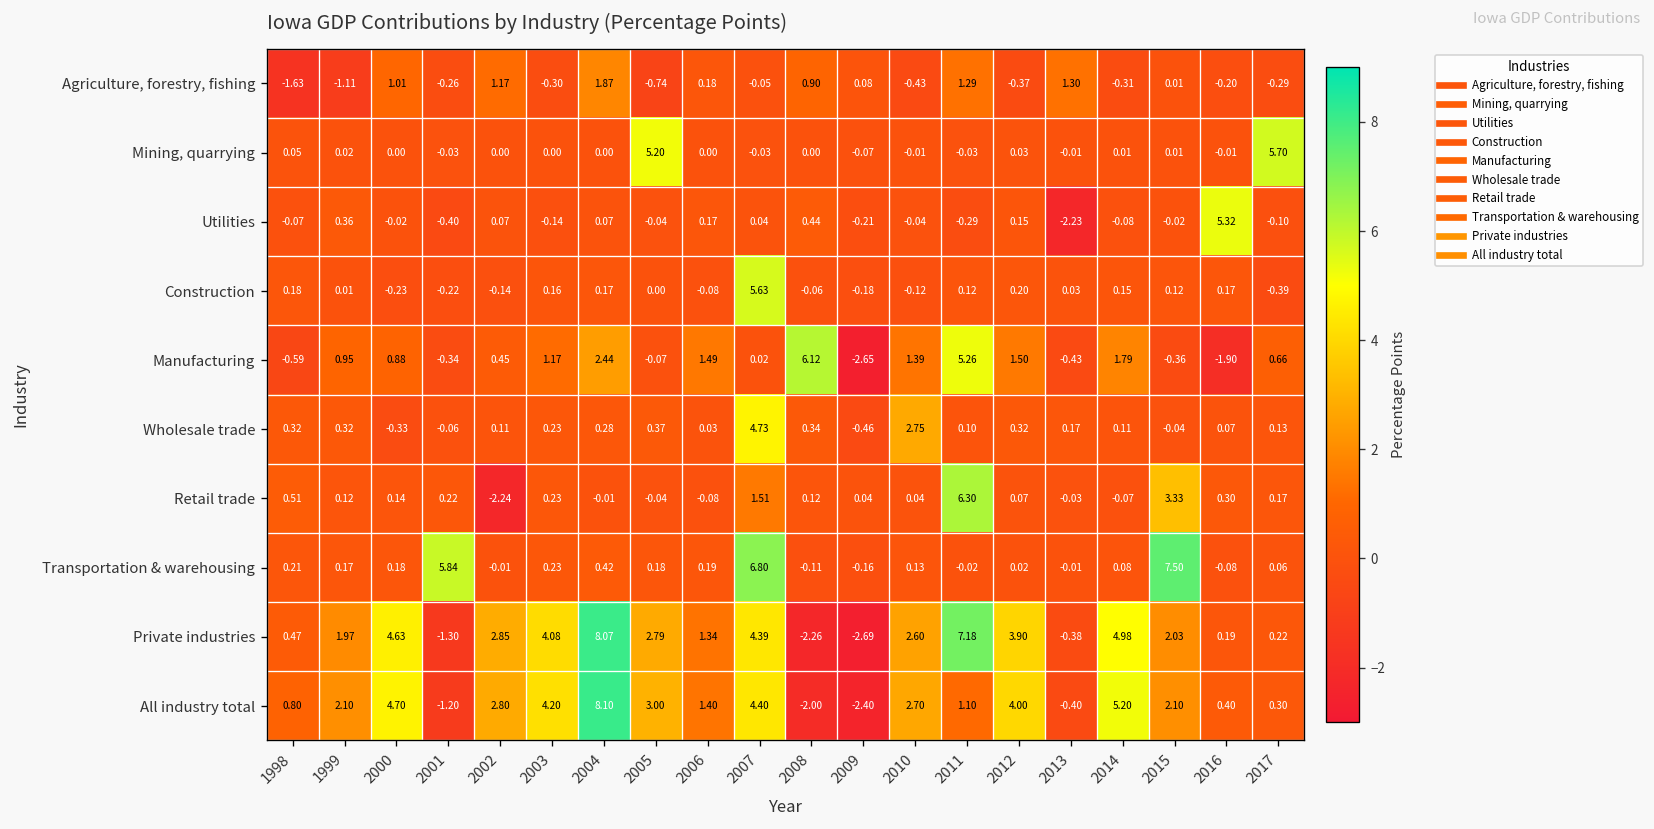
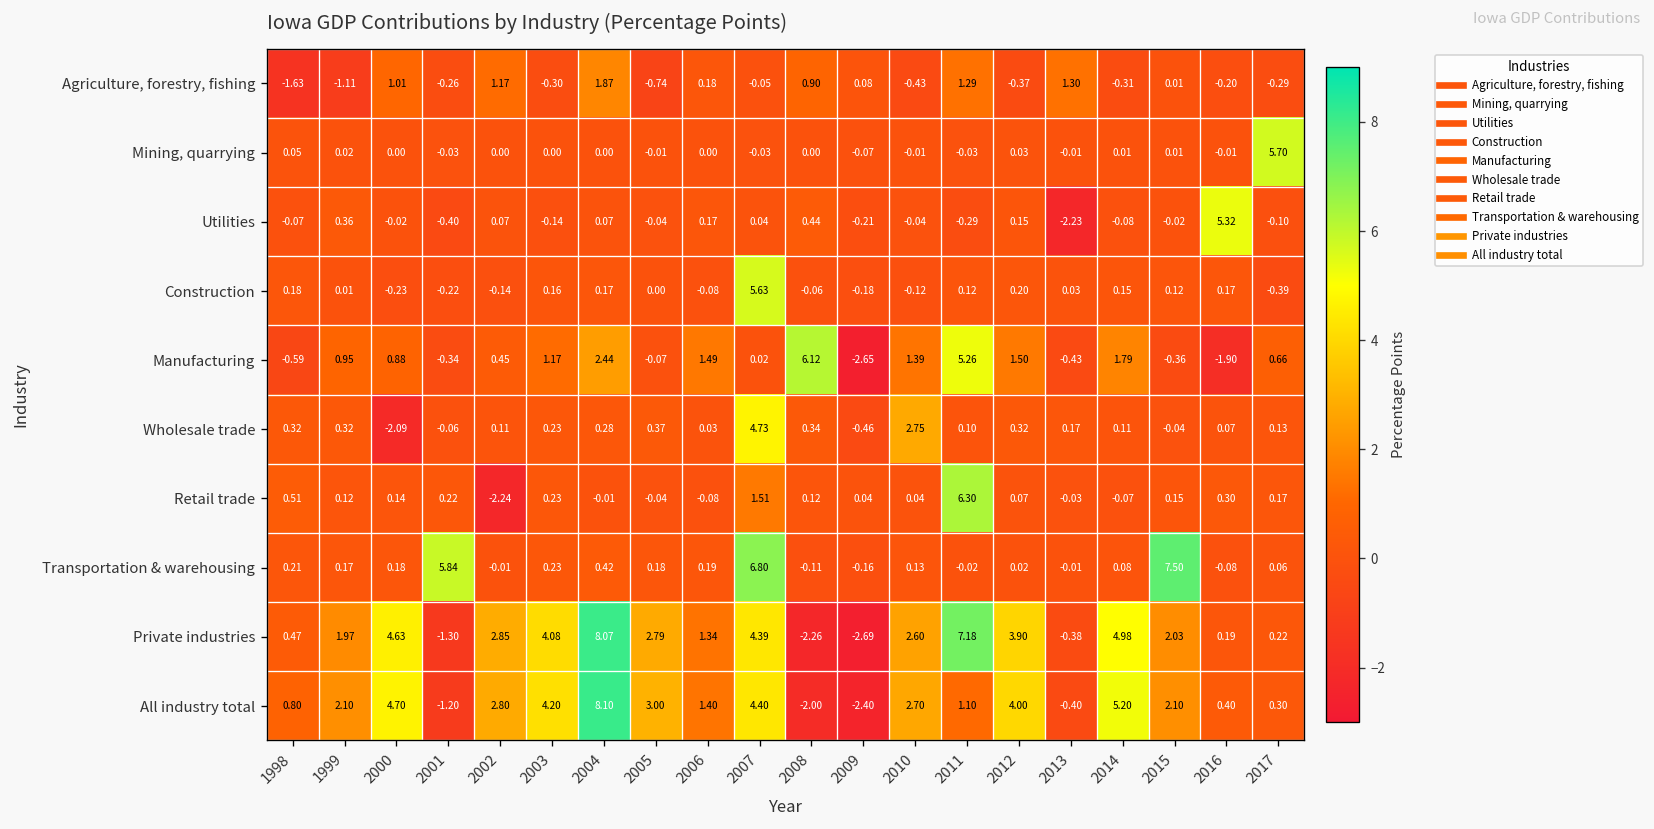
  {
    "Agriculture, forestry, fishing": {
      "1998": -1.63,
      "1999": -1.11,
      "2000": 1.01,
      "2001": -0.26,
      "2002": 1.17,
      "2003": -0.30,
      "2004": 1.87,
      "2005": -0.74,
      "2006": 0.18,
      "2007": -0.05,
      "2008": 0.90,
      "2009": 0.08,
      "2010": -0.43,
      "2011": 1.29,
      "2012": -0.37,
      "2013": 1.30,
      "2014": -0.31,
      "2015": 0.01,
      "2016": -0.20,
      "2017": -0.29
    },
    "Mining, quarrying": {
      "1998": 0.05,
      "1999": 0.02,
      "2000": 0.00,
      "2001": -0.03,
      "2002": 0.00,
      "2003": 0.00,
      "2004": 0.00,
-     "2005": 5.20,
+     "2005": -0.01,
      "2006": 0.00,
      "2007": -0.03,
      "2008": 0.00,
      "2009": -0.07,
      "2010": -0.01,
      "2011": -0.03,
      "2012": 0.03,
      "2013": -0.01,
      "2014": 0.01,
      "2015": 0.01,
      "2016": -0.01,
      "2017": 5.70
    },
    "Utilities": {
      "1998": -0.07,
      "1999": 0.36,
      "2000": -0.02,
      "2001": -0.40,
      "2002": 0.07,
      "2003": -0.14,
      "2004": 0.07,
      "2005": -0.04,
      "2006": 0.17,
      "2007": 0.04,
      "2008": 0.44,
      "2009": -0.21,
      "2010": -0.04,
      "2011": -0.29,
      "2012": 0.15,
      "2013": -2.23,
      "2014": -0.08,
      "2015": -0.02,
      "2016": 5.32,
      "2017": -0.10
    },
    "Construction": {
      "1998": 0.18,
      "1999": 0.01,
      "2000": -0.23,
      "2001": -0.22,
      "2002": -0.14,
      "2003": 0.16,
      "2004": 0.17,
      "2005": 0.00,
      "2006": -0.08,
      "2007": 5.63,
      "2008": -0.06,
      "2009": -0.18,
      "2010": -0.12,
      "2011": 0.12,
      "2012": 0.20,
      "2013": 0.03,
      "2014": 0.15,
      "2015": 0.12,
      "2016": 0.17,
      "2017": -0.39
    },
    "Manufacturing": {
      "1998": -0.59,
      "1999": 0.95,
      "2000": 0.88,
      "2001": -0.34,
      "2002": 0.45,
      "2003": 1.17,
      "2004": 2.44,
      "2005": -0.07,
      "2006": 1.49,
      "2007": 0.02,
      "2008": 6.12,
      "2009": -2.65,
      "2010": 1.39,
      "2011": 5.26,
      "2012": 1.50,
      "2013": -0.43,
      "2014": 1.79,
      "2015": -0.36,
      "2016": -1.90,
      "2017": 0.66
    },
    "Wholesale trade": {
      "1998": 0.32,
      "1999": 0.32,
-     "2000": -0.33,
+     "2000": -2.09,
      "2001": -0.06,
      "2002": 0.11,
      "2003": 0.23,
      "2004": 0.28,
      "2005": 0.37,
      "2006": 0.03,
      "2007": 4.73,
      "2008": 0.34,
      "2009": -0.46,
      "2010": 2.75,
      "2011": 0.10,
      "2012": 0.32,
      "2013": 0.17,
      "2014": 0.11,
      "2015": -0.04,
      "2016": 0.07,
      "2017": 0.13
    },
    "Retail trade": {
      "1998": 0.51,
      "1999": 0.12,
      "2000": 0.14,
      "2001": 0.22,
      "2002": -2.24,
      "2003": 0.23,
      "2004": -0.01,
      "2005": -0.04,
      "2006": -0.08,
      "2007": 1.51,
      "2008": 0.12,
      "2009": 0.04,
      "2010": 0.04,
      "2011": 6.30,
      "2012": 0.07,
      "2013": -0.03,
      "2014": -0.07,
-     "2015": 3.33,
+     "2015": 0.15,
      "2016": 0.30,
      "2017": 0.17
    },
    "Transportation & warehousing": {
      "1998": 0.21,
      "1999": 0.17,
      "2000": 0.18,
      "2001": 5.84,
      "2002": -0.01,
      "2003": 0.23,
      "2004": 0.42,
      "2005": 0.18,
      "2006": 0.19,
      "2007": 6.80,
      "2008": -0.11,
      "2009": -0.16,
      "2010": 0.13,
      "2011": -0.02,
      "2012": 0.02,
      "2013": -0.01,
      "2014": 0.08,
      "2015": 7.50,
      "2016": -0.08,
      "2017": 0.06
    },
    "Private industries": {
      "1998": 0.47,
      "1999": 1.97,
      "2000": 4.63,
      "2001": -1.30,
      "2002": 2.85,
      "2003": 4.08,
      "2004": 8.07,
      "2005": 2.79,
      "2006": 1.34,
      "2007": 4.39,
      "2008": -2.26,
      "2009": -2.69,
      "2010": 2.60,
      "2011": 7.18,
      "2012": 3.90,
      "2013": -0.38,
      "2014": 4.98,
      "2015": 2.03,
      "2016": 0.19,
      "2017": 0.22
    },
    "All industry total": {
      "1998": 0.80,
      "1999": 2.10,
      "2000": 4.70,
      "2001": -1.20,
      "2002": 2.80,
      "2003": 4.20,
      "2004": 8.10,
      "2005": 3.00,
      "2006": 1.40,
      "2007": 4.40,
      "2008": -2.00,
      "2009": -2.40,
      "2010": 2.70,
      "2011": 1.10,
      "2012": 4.00,
      "2013": -0.40,
      "2014": 5.20,
      "2015": 2.10,
      "2016": 0.40,
      "2017": 0.30
    }
  }
